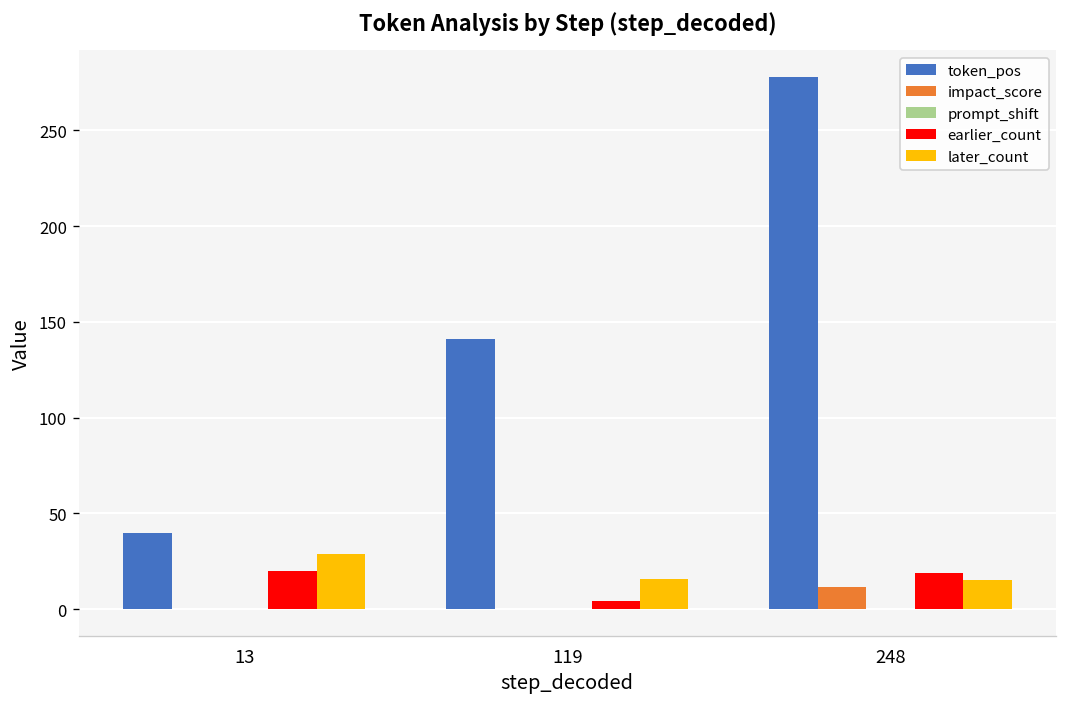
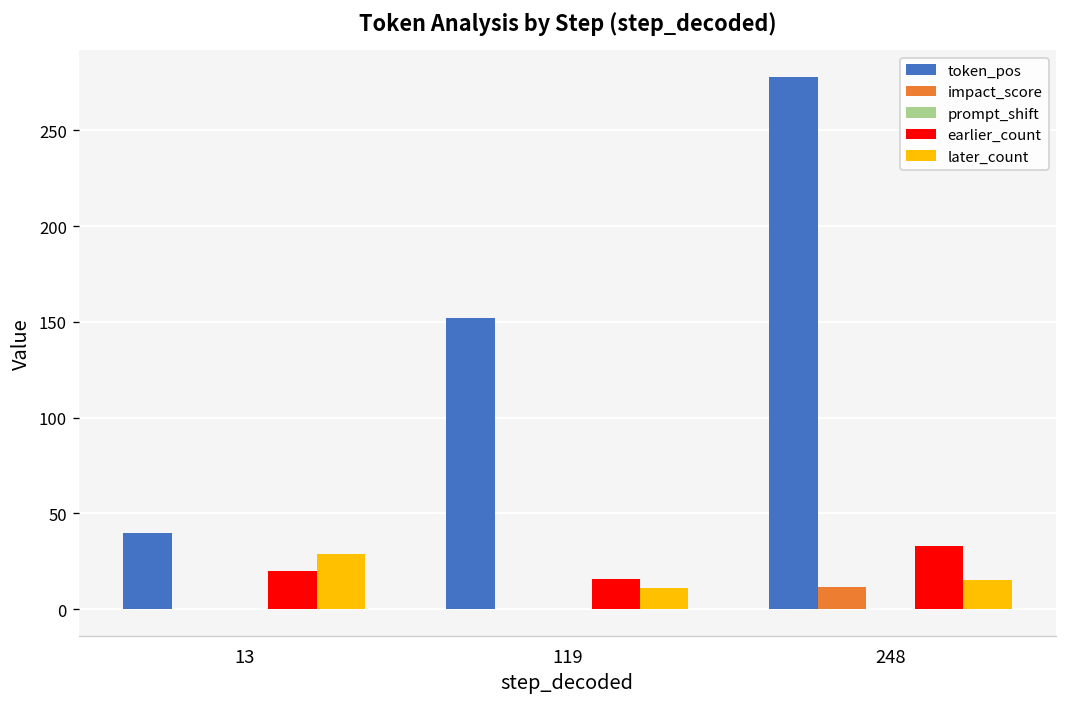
  {
    "token_pos": {
      "13": 40,
-     "119": 141,
+     "119": 152,
      "248": 278
    },
    "impact_score": {
      "248": 11
    },
    "earlier_count": {
      "13": 20,
-     "119": 4,
-     "248": 19
+     "119": 16,
+     "248": 33
    },
    "later_count": {
      "13": 29,
-     "119": 16,
+     "119": 11,
      "248": 15
    }
  }
